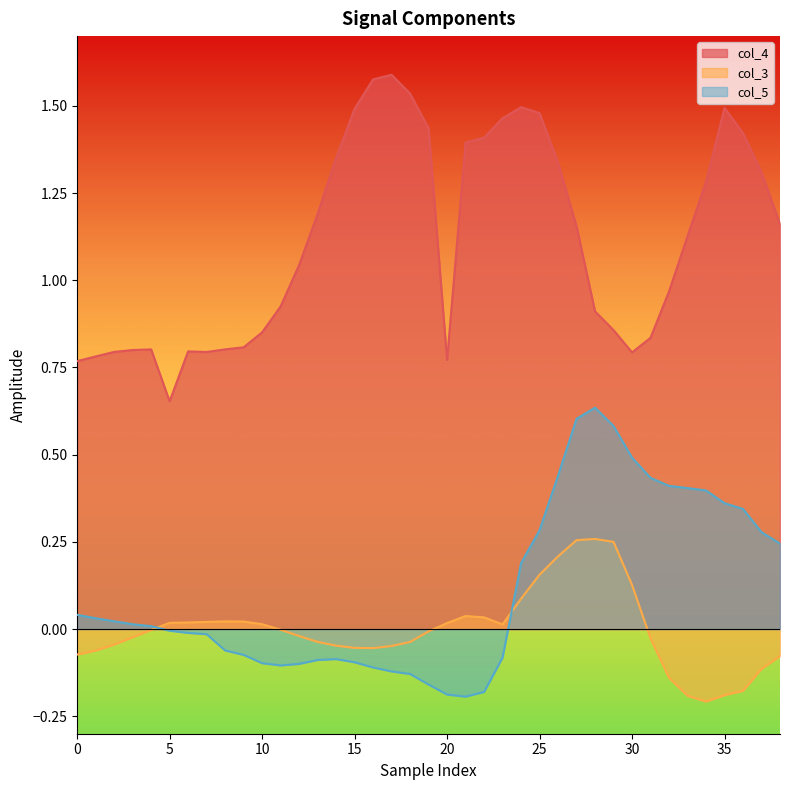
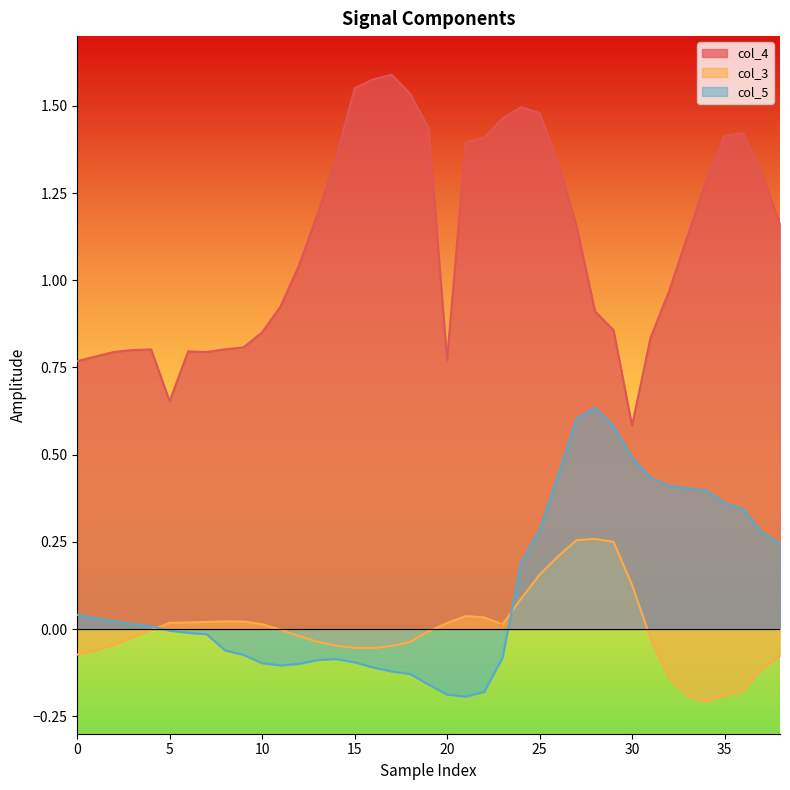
  {
    "col_4": {
      "0": 0.77,
      "5": 0.65,
      "10": 0.85,
-     "15": 1.49,
+     "15": 1.55,
      "20": 0.77,
      "25": 1.48,
-     "30": 0.79,
-     "35": 1.49
+     "30": 0.58,
+     "35": 1.41
    }
  }
